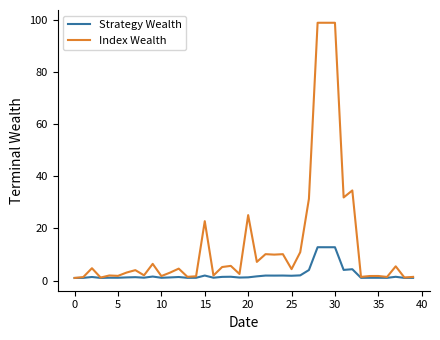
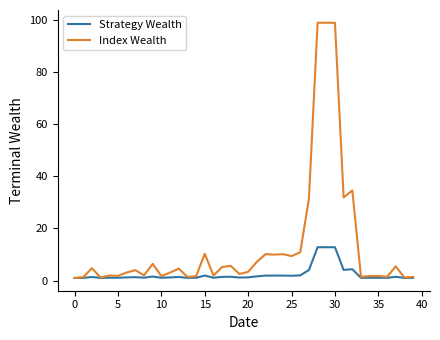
  {
    "Strategy Wealth": {
      "15": 2,
      "20": 1,
      "25": 2,
      "30": 13
    },
    "Index Wealth": {
-     "15": 23,
-     "20": 25,
-     "25": 4,
+     "15": 10,
+     "20": 3,
+     "25": 9,
      "30": 99
    }
  }
